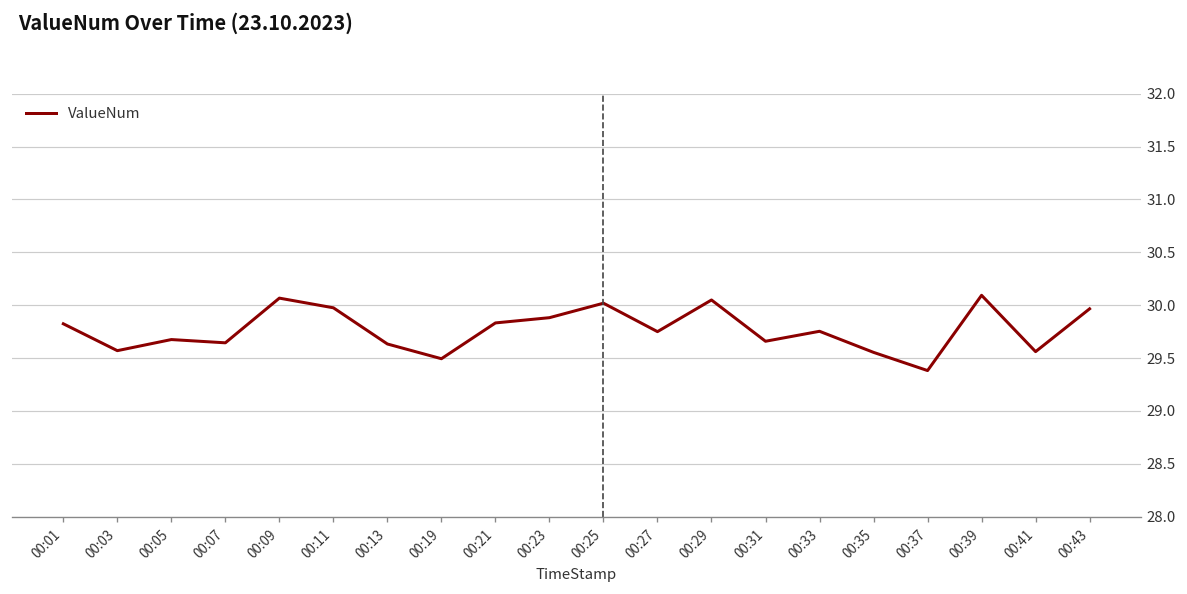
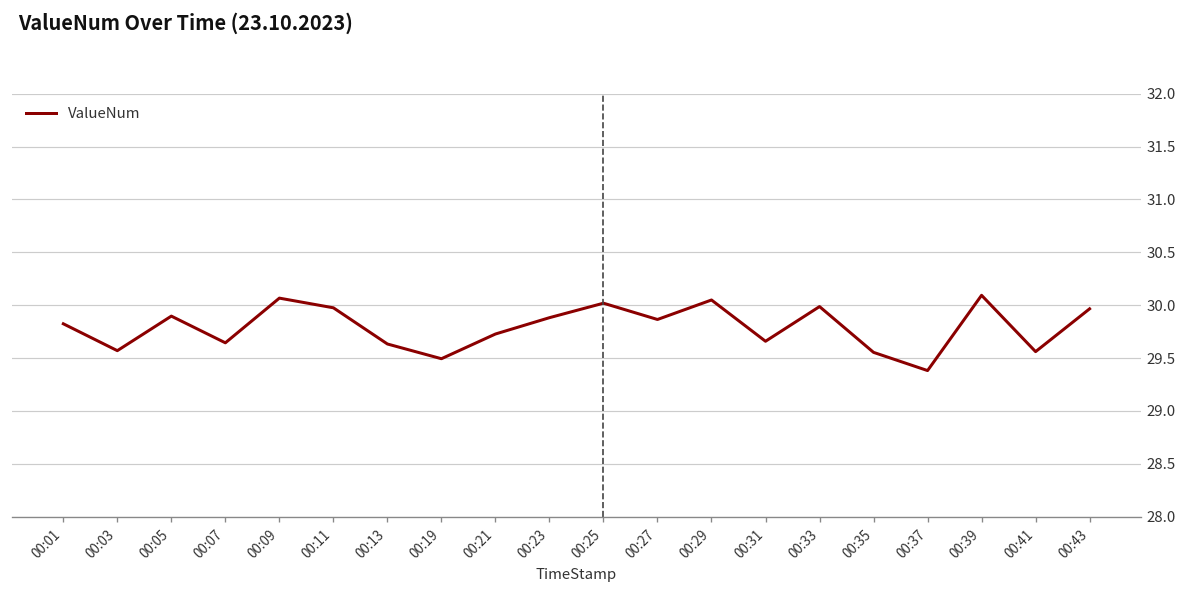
  {
    "00:01": 29.8,
    "00:03": 29.6,
-   "00:05": 29.7,
+   "00:05": 29.9,
    "00:07": 29.6,
    "00:09": 30.1,
    "00:11": 30.0,
    "00:13": 29.6,
    "00:19": 29.5,
-   "00:21": 29.8,
+   "00:21": 29.7,
    "00:23": 29.9,
    "00:25": 30.0,
-   "00:27": 29.8,
+   "00:27": 29.9,
    "00:29": 30.0,
    "00:31": 29.7,
-   "00:33": 29.8,
+   "00:33": 30.0,
    "00:35": 29.6,
    "00:37": 29.4,
    "00:39": 30.1,
    "00:41": 29.6,
    "00:43": 30.0
  }
